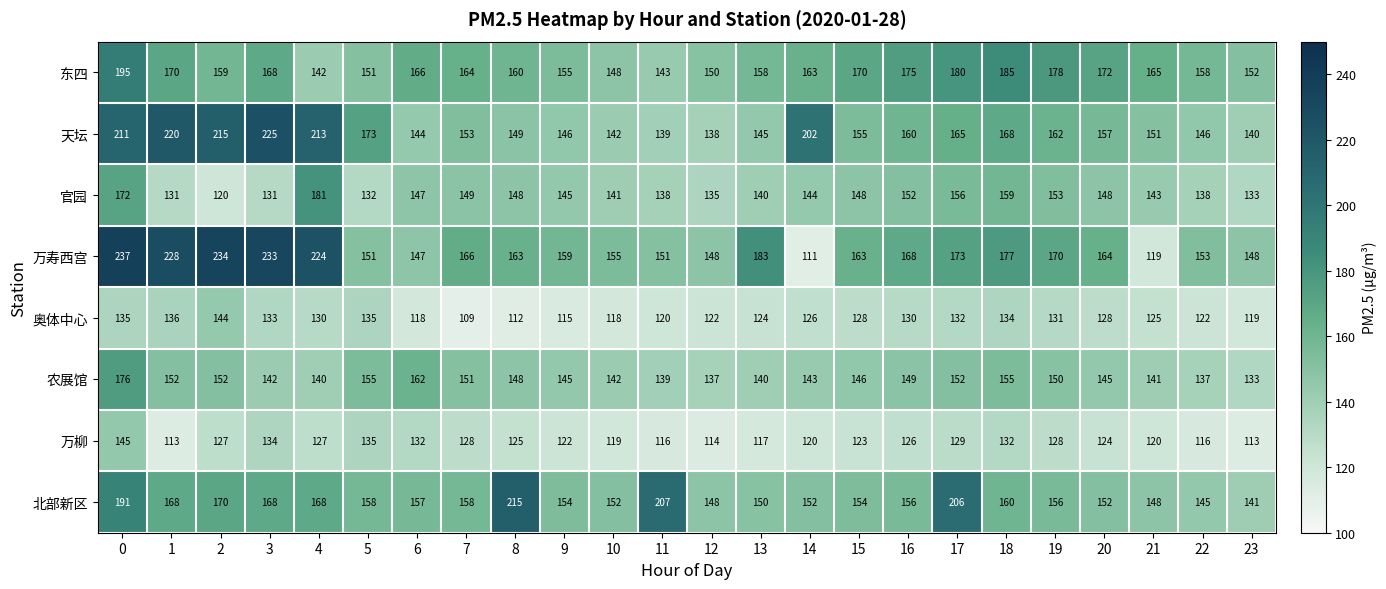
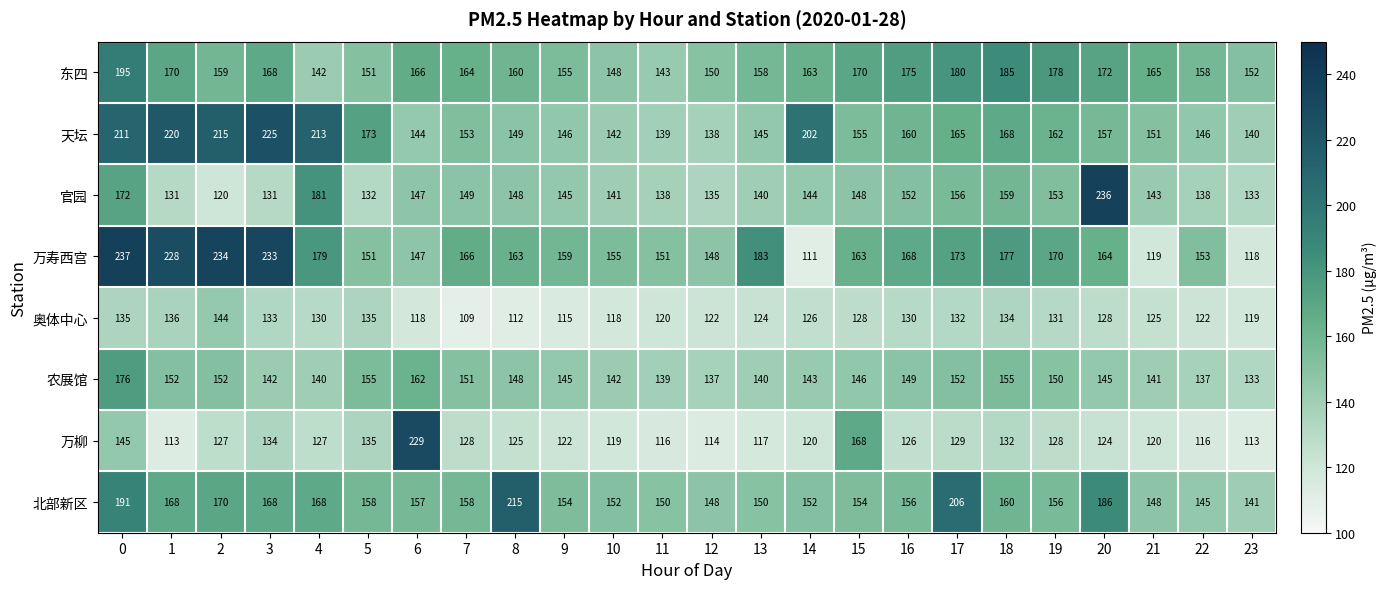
  {
    "东四": {
      "0": 195,
      "1": 170,
      "2": 159,
      "3": 168,
      "4": 142,
      "5": 151,
      "6": 166,
      "7": 164,
      "8": 160,
      "9": 155,
      "10": 148,
      "11": 143,
      "12": 150,
      "13": 158,
      "14": 163,
      "15": 170,
      "16": 175,
      "17": 180,
      "18": 185,
      "19": 178,
      "20": 172,
      "21": 165,
      "22": 158,
      "23": 152
    },
    "天坛": {
      "0": 211,
      "1": 220,
      "2": 215,
      "3": 225,
      "4": 213,
      "5": 173,
      "6": 144,
      "7": 153,
      "8": 149,
      "9": 146,
      "10": 142,
      "11": 139,
      "12": 138,
      "13": 145,
      "14": 202,
      "15": 155,
      "16": 160,
      "17": 165,
      "18": 168,
      "19": 162,
      "20": 157,
      "21": 151,
      "22": 146,
      "23": 140
    },
    "官园": {
      "0": 172,
      "1": 131,
      "2": 120,
      "3": 131,
      "4": 181,
      "5": 132,
      "6": 147,
      "7": 149,
      "8": 148,
      "9": 145,
      "10": 141,
      "11": 138,
      "12": 135,
      "13": 140,
      "14": 144,
      "15": 148,
      "16": 152,
      "17": 156,
      "18": 159,
      "19": 153,
-     "20": 148,
+     "20": 236,
      "21": 143,
      "22": 138,
      "23": 133
    },
    "万寿西宫": {
      "0": 237,
      "1": 228,
      "2": 234,
      "3": 233,
-     "4": 224,
+     "4": 179,
      "5": 151,
      "6": 147,
      "7": 166,
      "8": 163,
      "9": 159,
      "10": 155,
      "11": 151,
      "12": 148,
      "13": 183,
      "14": 111,
      "15": 163,
      "16": 168,
      "17": 173,
      "18": 177,
      "19": 170,
      "20": 164,
      "21": 119,
      "22": 153,
-     "23": 148
+     "23": 118
    },
    "奥体中心": {
      "0": 135,
      "1": 136,
      "2": 144,
      "3": 133,
      "4": 130,
      "5": 135,
      "6": 118,
      "7": 109,
      "8": 112,
      "9": 115,
      "10": 118,
      "11": 120,
      "12": 122,
      "13": 124,
      "14": 126,
      "15": 128,
      "16": 130,
      "17": 132,
      "18": 134,
      "19": 131,
      "20": 128,
      "21": 125,
      "22": 122,
      "23": 119
    },
    "农展馆": {
      "0": 176,
      "1": 152,
      "2": 152,
      "3": 142,
      "4": 140,
      "5": 155,
      "6": 162,
      "7": 151,
      "8": 148,
      "9": 145,
      "10": 142,
      "11": 139,
      "12": 137,
      "13": 140,
      "14": 143,
      "15": 146,
      "16": 149,
      "17": 152,
      "18": 155,
      "19": 150,
      "20": 145,
      "21": 141,
      "22": 137,
      "23": 133
    },
    "万柳": {
      "0": 145,
      "1": 113,
      "2": 127,
      "3": 134,
      "4": 127,
      "5": 135,
-     "6": 132,
+     "6": 229,
      "7": 128,
      "8": 125,
      "9": 122,
      "10": 119,
      "11": 116,
      "12": 114,
      "13": 117,
      "14": 120,
-     "15": 123,
+     "15": 168,
      "16": 126,
      "17": 129,
      "18": 132,
      "19": 128,
      "20": 124,
      "21": 120,
      "22": 116,
      "23": 113
    },
    "北部新区": {
      "0": 191,
      "1": 168,
      "2": 170,
      "3": 168,
      "4": 168,
      "5": 158,
      "6": 157,
      "7": 158,
      "8": 215,
      "9": 154,
      "10": 152,
-     "11": 207,
+     "11": 150,
      "12": 148,
      "13": 150,
      "14": 152,
      "15": 154,
      "16": 156,
      "17": 206,
      "18": 160,
      "19": 156,
-     "20": 152,
+     "20": 186,
      "21": 148,
      "22": 145,
      "23": 141
    }
  }
